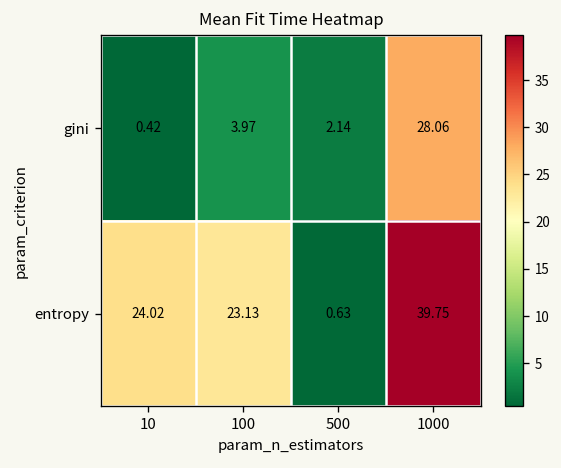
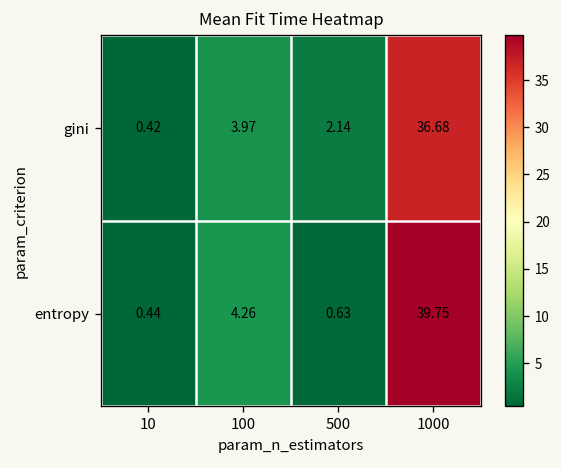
  {
    "gini": {
      "10": 0.42,
      "100": 3.97,
      "500": 2.14,
-     "1000": 28.06
+     "1000": 36.68
    },
    "entropy": {
-     "10": 24.02,
-     "100": 23.13,
+     "10": 0.44,
+     "100": 4.26,
      "500": 0.63,
      "1000": 39.75
    }
  }
